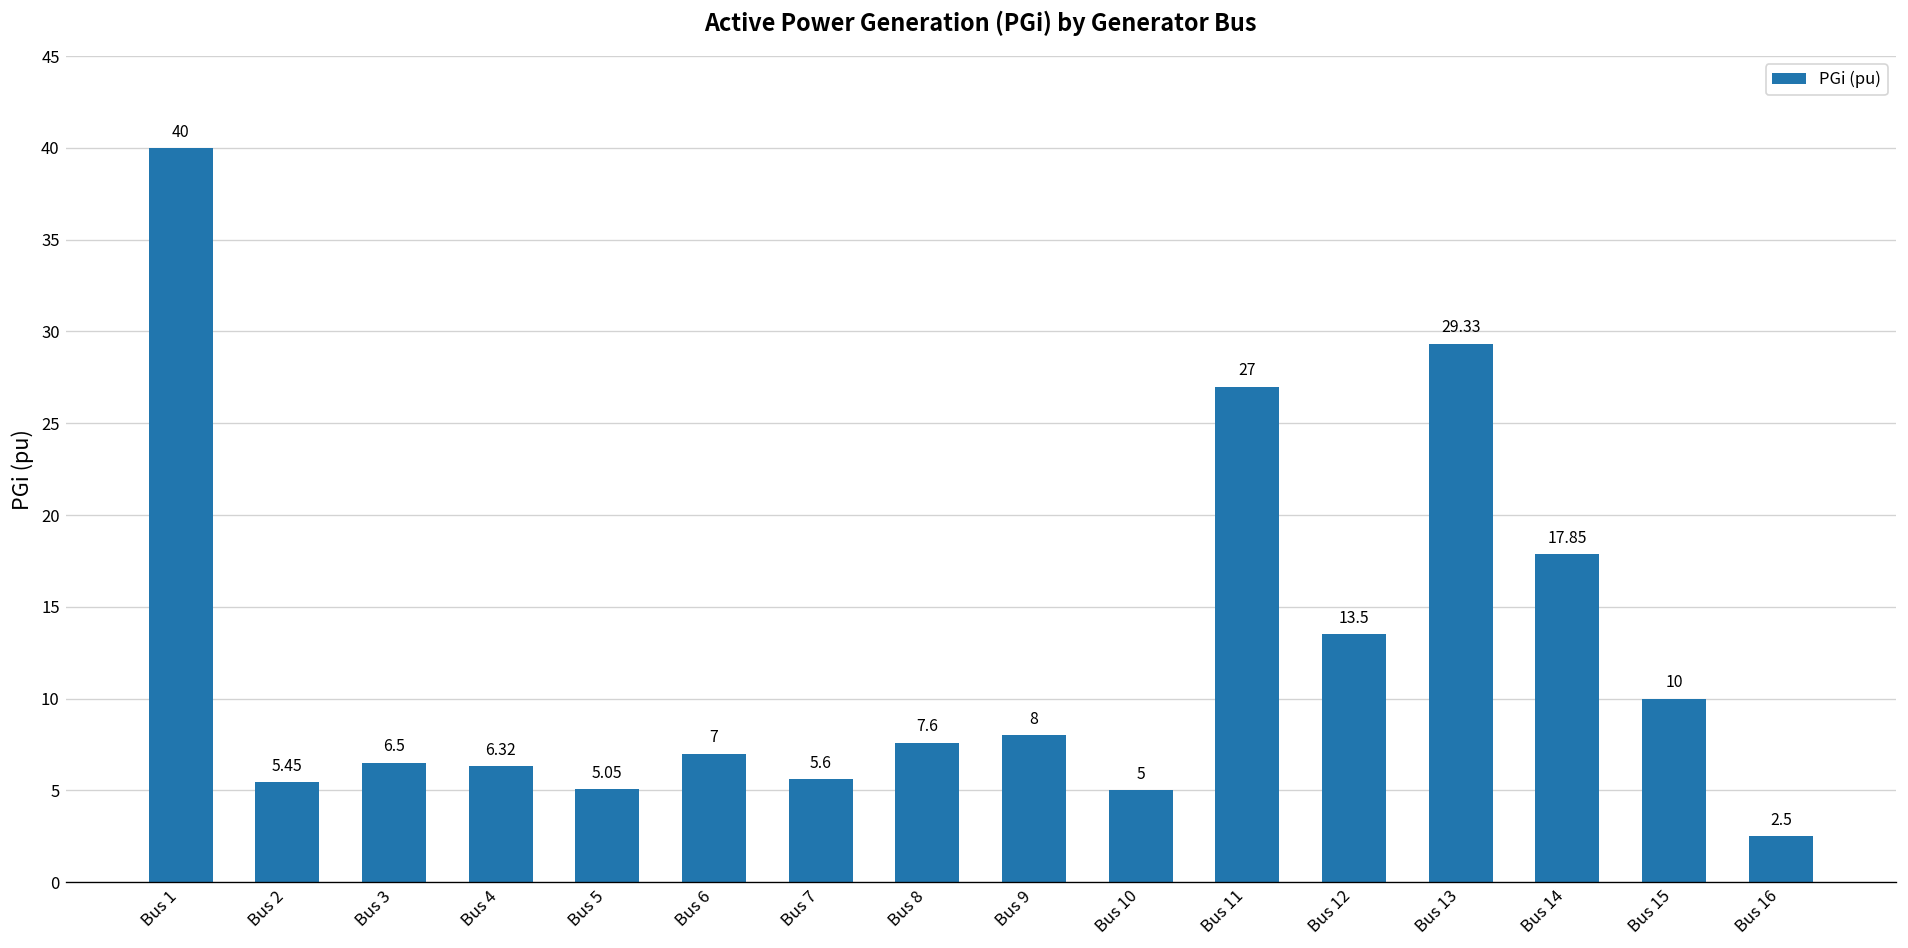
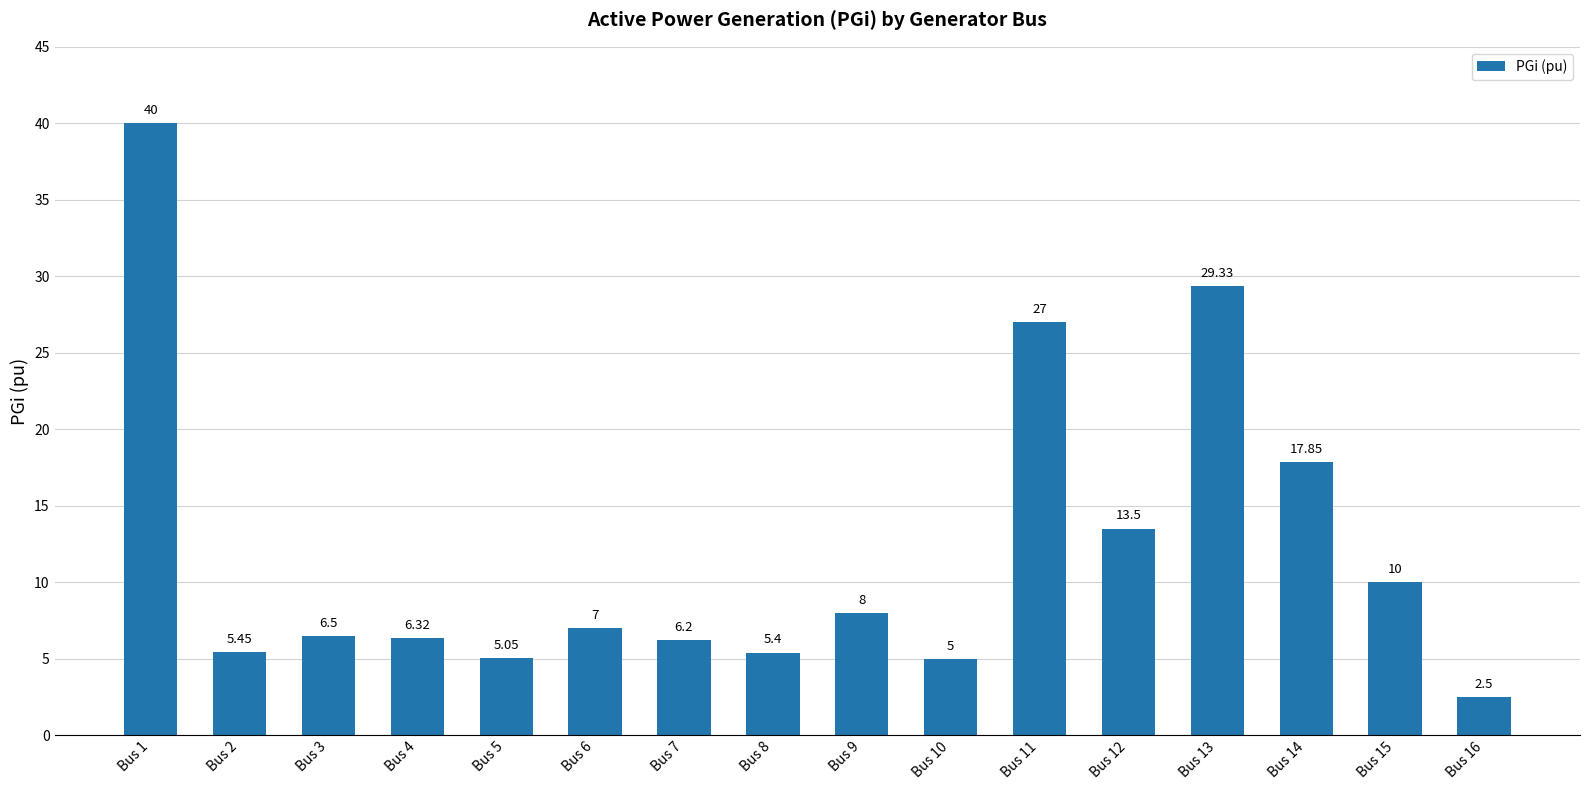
  {
    "Bus 1": 40,
    "Bus 2": 5.45,
    "Bus 3": 6.5,
    "Bus 4": 6.32,
    "Bus 5": 5.05,
    "Bus 6": 7,
-   "Bus 7": 5.6,
-   "Bus 8": 7.6,
+   "Bus 7": 6.2,
+   "Bus 8": 5.4,
    "Bus 9": 8,
    "Bus 10": 5,
    "Bus 11": 27,
    "Bus 12": 13.5,
    "Bus 13": 29.33,
    "Bus 14": 17.85,
    "Bus 15": 10,
    "Bus 16": 2.5
  }
